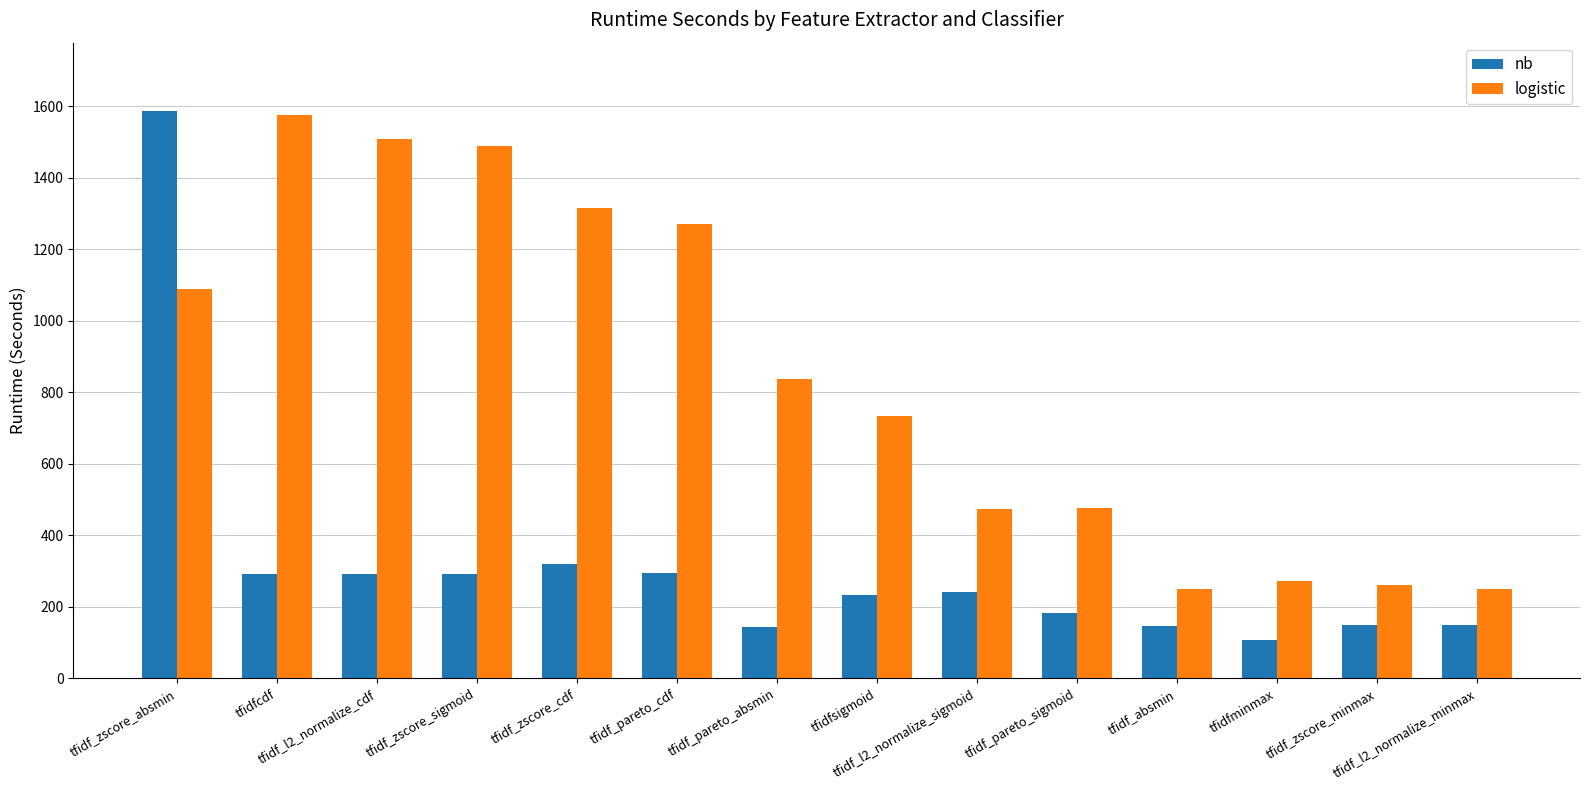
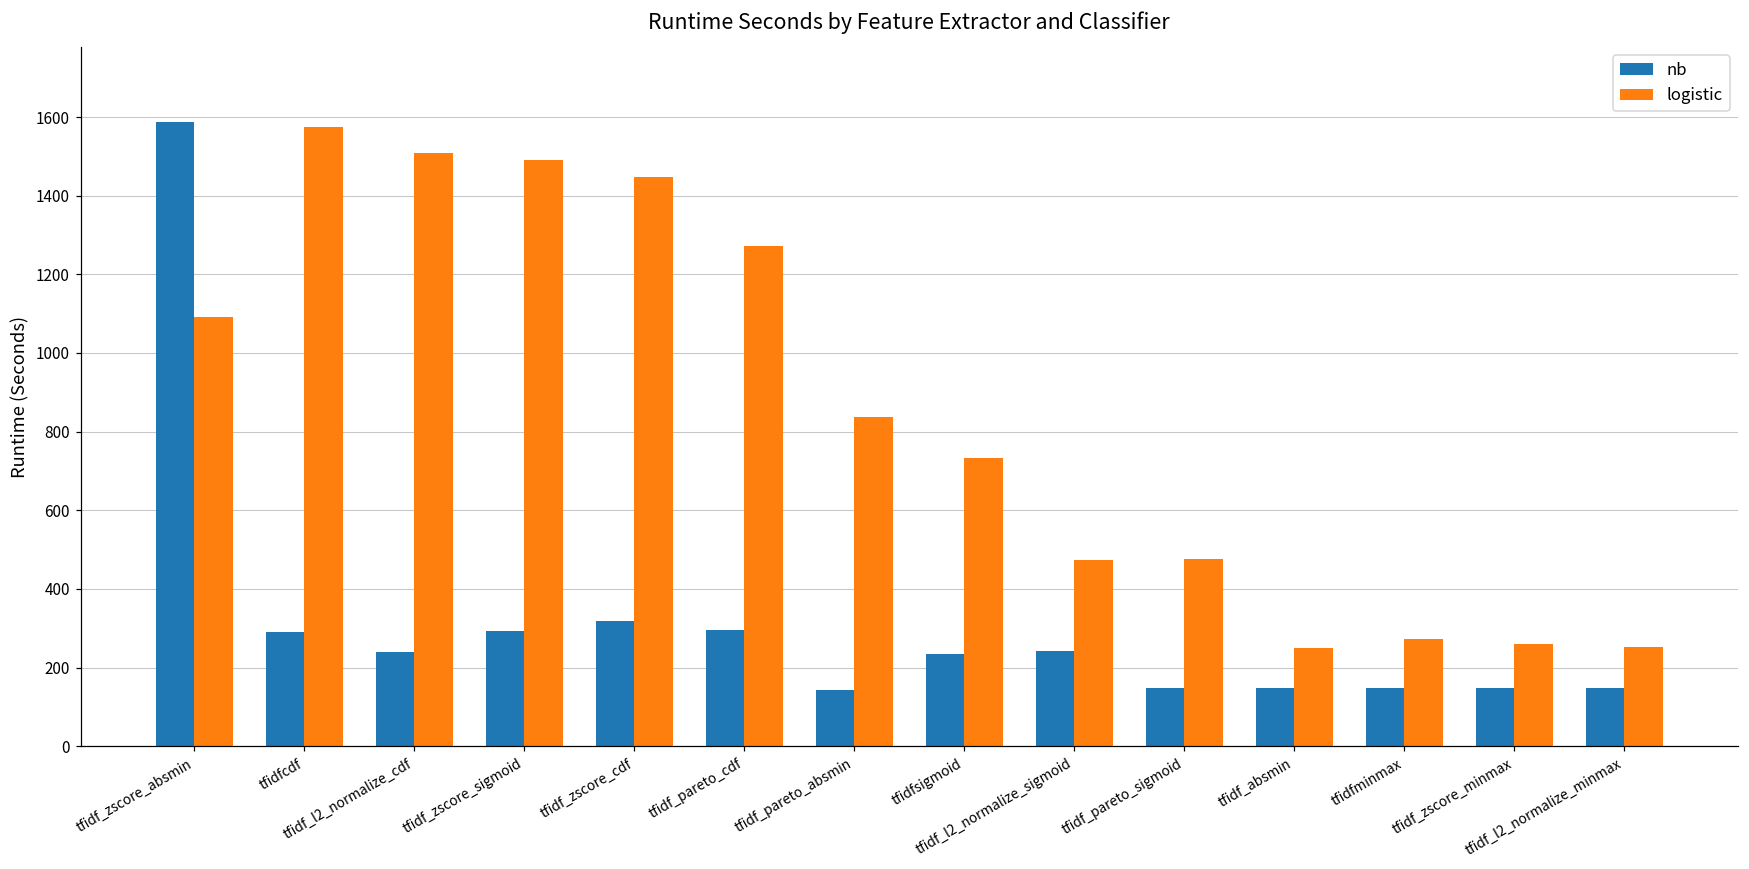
  {
    "nb": {
      "tfidf_zscore_absmin": 1590,
      "tfidfcdf": 290,
-     "tfidf_l2_normalize_cdf": 290,
+     "tfidf_l2_normalize_cdf": 240,
      "tfidf_zscore_sigmoid": 290,
      "tfidf_zscore_cdf": 320,
      "tfidf_pareto_cdf": 290,
      "tfidf_pareto_absmin": 140,
      "tfidfsigmoid": 230,
      "tfidf_l2_normalize_sigmoid": 240,
-     "tfidf_pareto_sigmoid": 180,
+     "tfidf_pareto_sigmoid": 150,
      "tfidf_absmin": 150,
-     "tfidfminmax": 110,
+     "tfidfminmax": 150,
      "tfidf_zscore_minmax": 150,
      "tfidf_l2_normalize_minmax": 150
    },
    "logistic": {
      "tfidf_zscore_absmin": 1090,
      "tfidfcdf": 1570,
      "tfidf_l2_normalize_cdf": 1510,
      "tfidf_zscore_sigmoid": 1490,
-     "tfidf_zscore_cdf": 1320,
+     "tfidf_zscore_cdf": 1450,
      "tfidf_pareto_cdf": 1270,
      "tfidf_pareto_absmin": 840,
      "tfidfsigmoid": 730,
      "tfidf_l2_normalize_sigmoid": 470,
      "tfidf_pareto_sigmoid": 480,
      "tfidf_absmin": 250,
      "tfidfminmax": 270,
      "tfidf_zscore_minmax": 260,
      "tfidf_l2_normalize_minmax": 250
    }
  }
